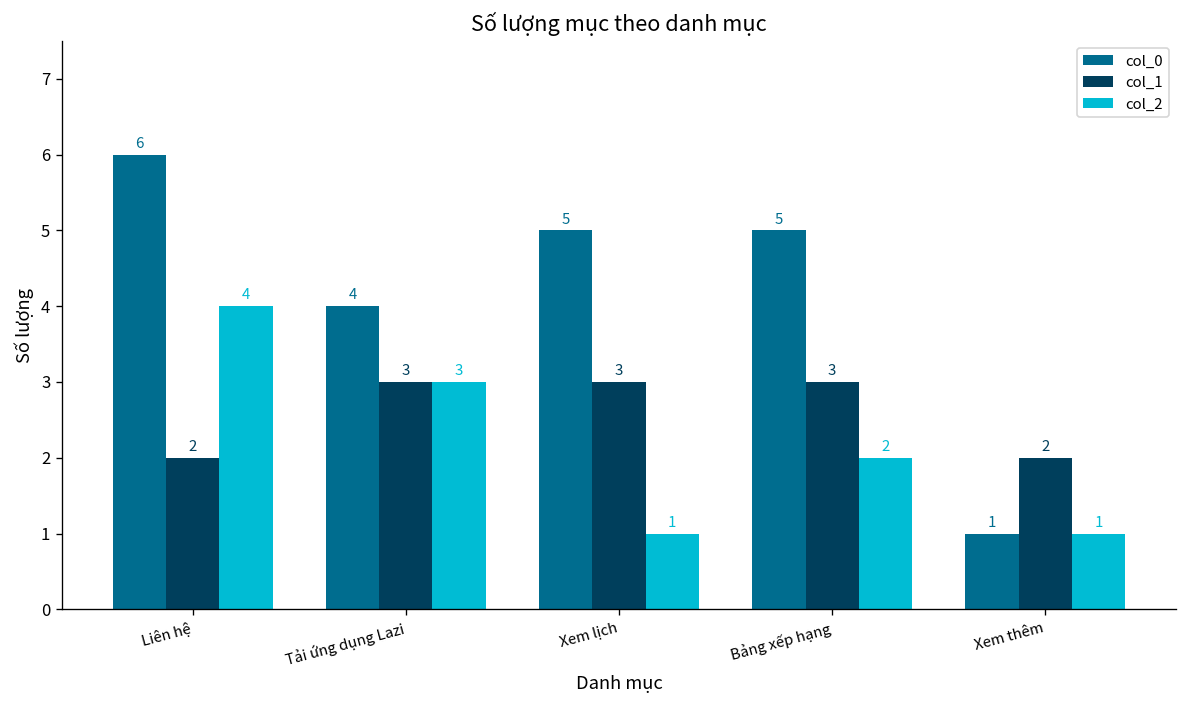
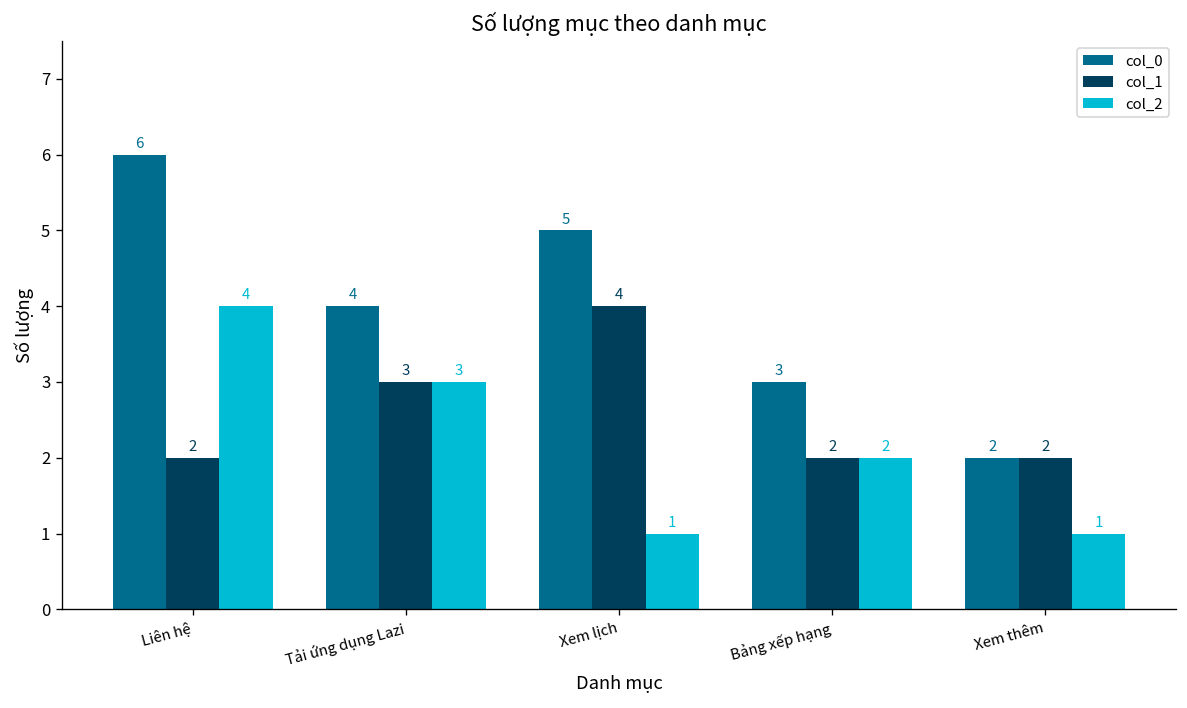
  {
    "col_0": {
      "Liên hệ": 6,
      "Tải ứng dụng Lazi": 4,
      "Xem lịch": 5,
-     "Bảng xếp hạng": 5,
-     "Xem thêm": 1
+     "Bảng xếp hạng": 3,
+     "Xem thêm": 2
    },
    "col_1": {
      "Liên hệ": 2,
      "Tải ứng dụng Lazi": 3,
-     "Xem lịch": 3,
-     "Bảng xếp hạng": 3,
+     "Xem lịch": 4,
+     "Bảng xếp hạng": 2,
      "Xem thêm": 2
    },
    "col_2": {
      "Liên hệ": 4,
      "Tải ứng dụng Lazi": 3,
      "Xem lịch": 1,
      "Bảng xếp hạng": 2,
      "Xem thêm": 1
    }
  }
